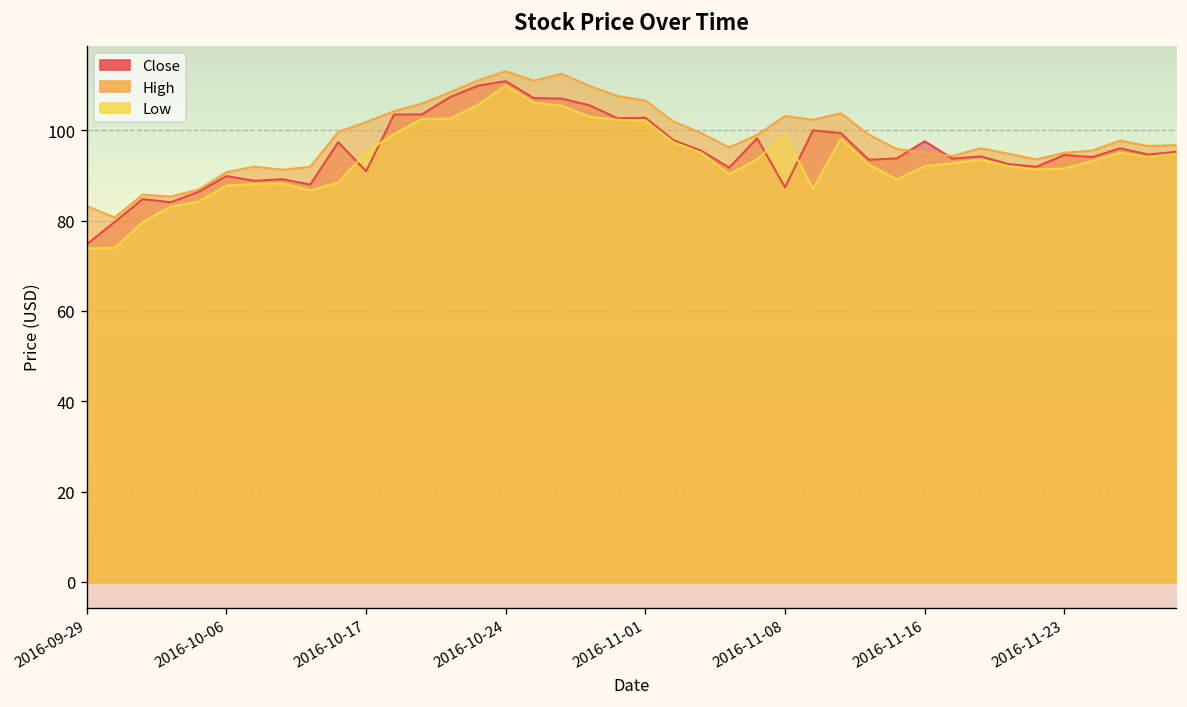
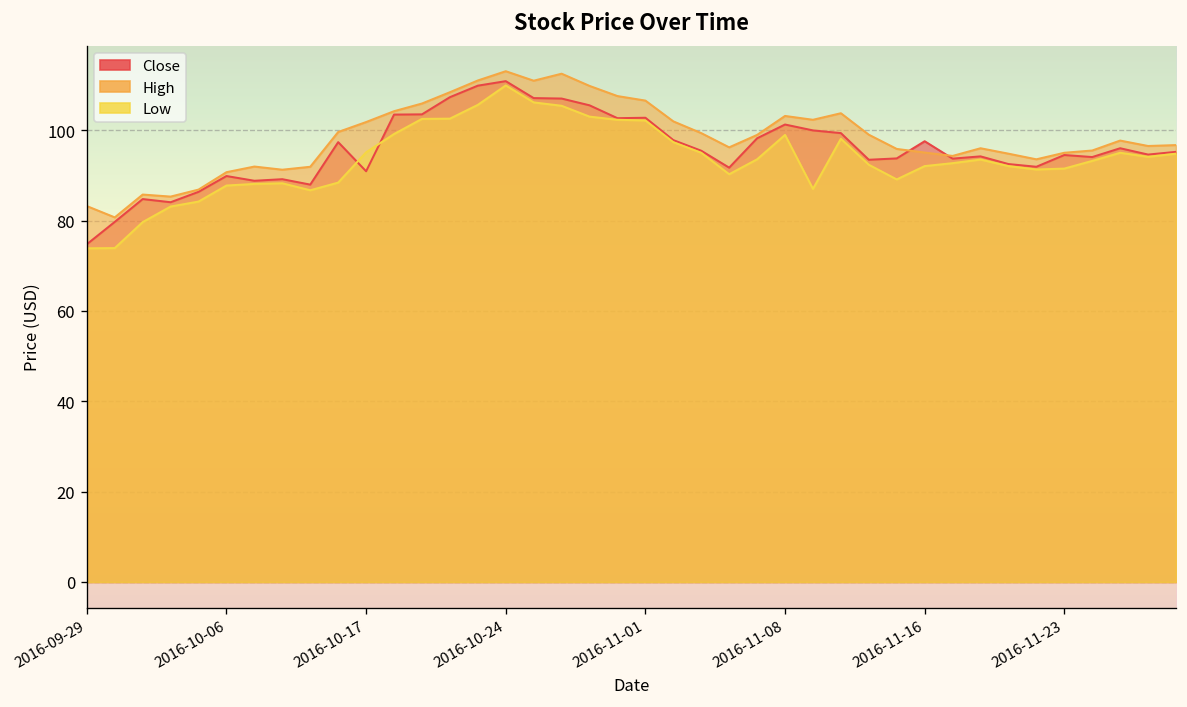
  {
    "Close": {
      "2016-09-29": 75,
      "2016-10-06": 90,
      "2016-10-17": 91,
      "2016-10-24": 111,
-     "2016-11-08": 87,
+     "2016-11-08": 101,
      "2016-11-16": 98
    }
  }
